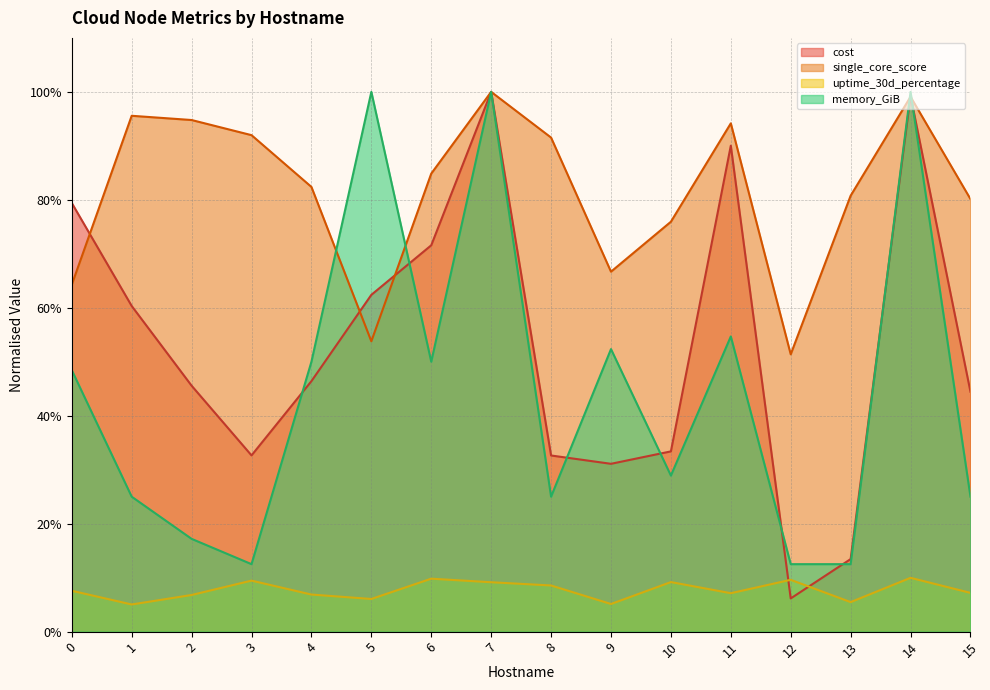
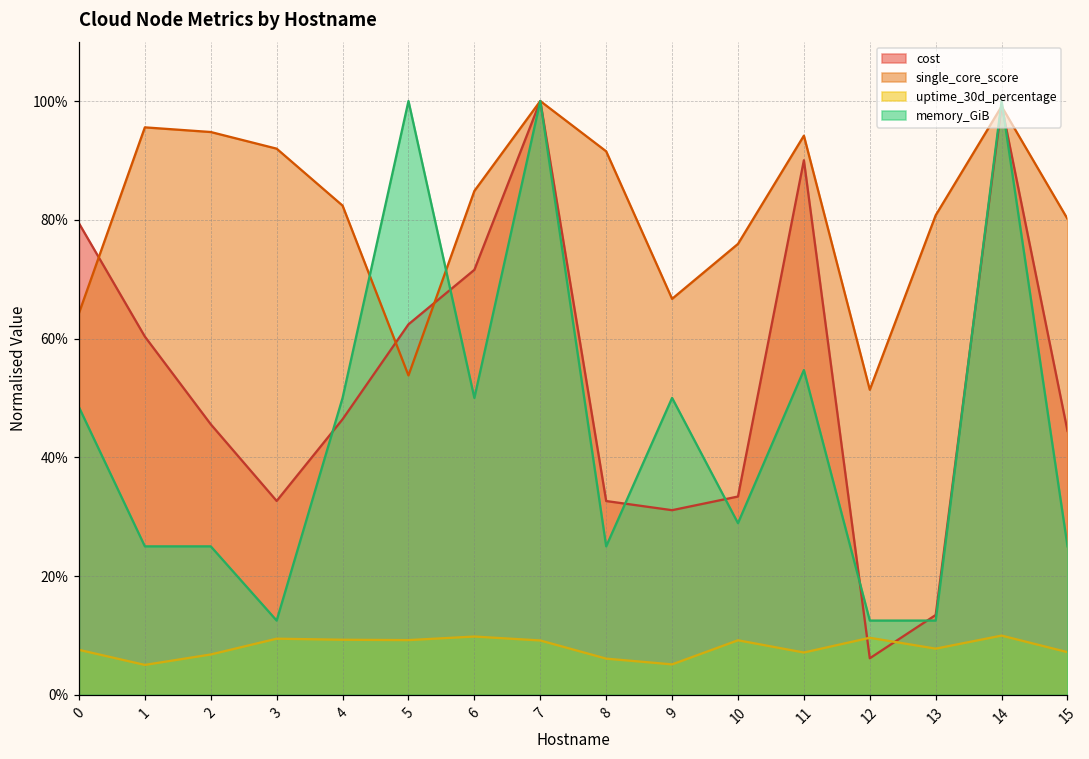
  {
    "uptime_30d_percentage": {
      "0": "8%",
      "1": "5%",
      "2": "7%",
      "3": "9%",
-     "4": "7%",
-     "5": "6%",
+     "4": "9%",
+     "5": "9%",
      "6": "10%",
      "7": "9%",
-     "8": "9%",
+     "8": "6%",
      "9": "5%",
      "10": "9%",
      "11": "7%",
      "12": "10%",
-     "13": "5%",
+     "13": "8%",
      "14": "10%",
      "15": "7%"
    },
    "memory_GiB": {
      "0": "48%",
      "1": "25%",
-     "2": "17%",
+     "2": "25%",
      "3": "13%",
      "4": "50%",
      "5": "100%",
      "6": "50%",
      "8": "25%",
-     "9": "52%",
+     "9": "50%",
      "10": "29%",
      "11": "55%",
      "12": "13%",
      "13": "13%",
      "15": "25%"
    }
  }
